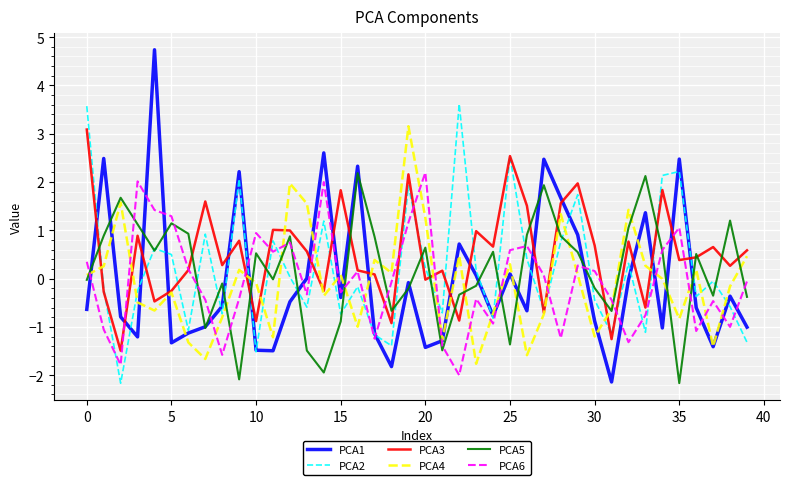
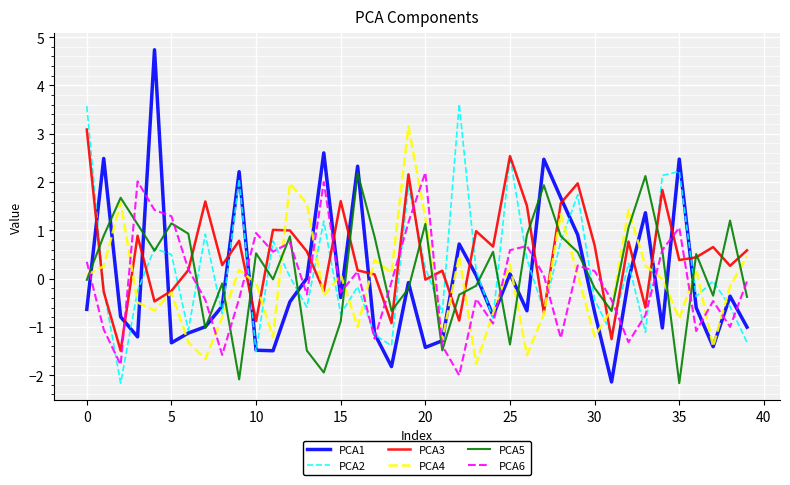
  {
    "PCA1": {
      "0": -0.6,
      "5": -1.3,
      "15": -0.4,
      "20": -1.4,
      "25": 0.1,
-     "30": -0.9,
+     "30": -0.7,
      "35": 2.5
    },
    "PCA2": {
      "0": 3.6,
      "5": 0.5,
      "15": -0.7,
      "20": 0.2,
      "30": -0.4,
      "35": 2.2
    },
    "PCA3": {
      "0": 3.1,
      "10": -0.9,
-     "15": 1.8,
+     "15": 1.6,
      "20": 0.0,
      "30": 0.7,
      "35": 0.4
    },
    "PCA4": {
      "0": 0.1,
      "10": -0.1,
      "15": 0.1,
      "20": 1.3,
      "25": 0.3,
      "30": -1.2,
      "35": -0.8
    },
    "PCA5": {
      "0": 0.0,
      "5": 1.1,
      "10": 0.5,
      "15": -0.9,
-     "20": 0.6,
+     "20": 1.1,
      "25": -1.4,
      "30": -0.2,
      "35": -2.2
    },
    "PCA6": {
      "0": 0.3,
      "5": 1.3,
      "10": 0.9,
      "15": -0.3,
      "20": 2.2,
      "25": 0.6,
      "30": 0.2,
      "35": 1.1
    }
  }
